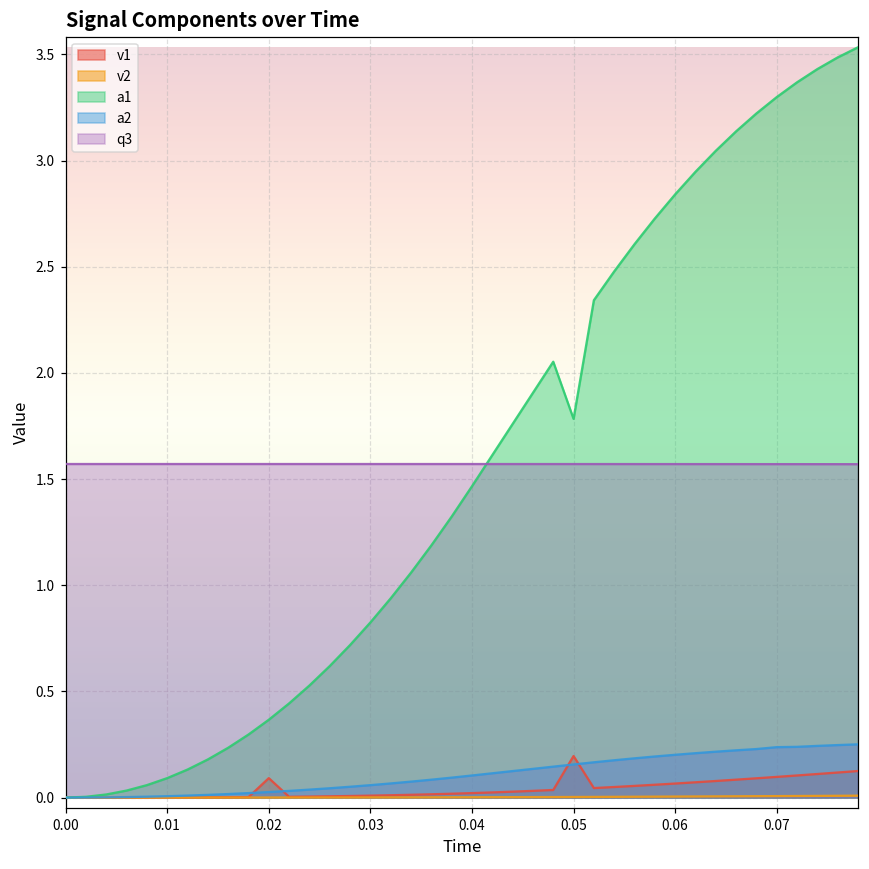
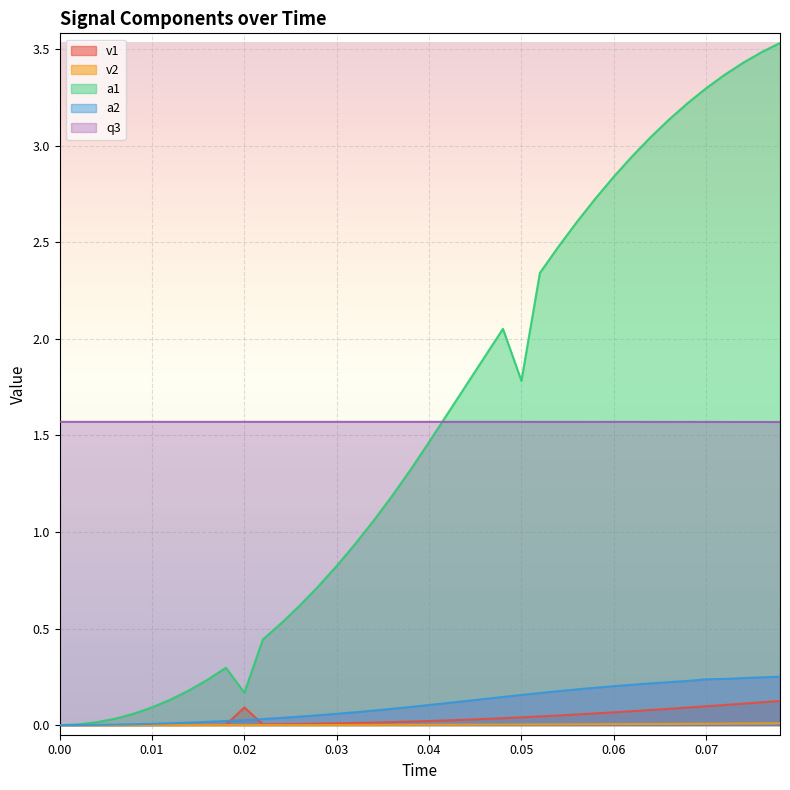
  {
    "v1": {
      "0.02": 0.09,
      "0.04": 0.02,
-     "0.05": 0.20,
+     "0.05": 0.04,
      "0.06": 0.07,
      "0.07": 0.10
    },
    "v2": {
      "0.02": 0.00,
      "0.04": 0.00,
      "0.05": 0.00,
      "0.06": 0.00,
      "0.07": 0.01
    },
    "a1": {
      "0.01": 0.09,
-     "0.02": 0.37,
+     "0.02": 0.17,
      "0.03": 0.82,
      "0.04": 1.47,
      "0.05": 1.78,
      "0.06": 2.84,
      "0.07": 3.30
    },
    "a2": {
      "0.02": 0.03,
      "0.03": 0.06,
      "0.04": 0.10,
      "0.05": 0.16,
      "0.06": 0.20,
      "0.07": 0.24
    },
    "q3": {
      "0.00": 1.57,
      "0.01": 1.57,
      "0.02": 1.57,
      "0.03": 1.57,
      "0.04": 1.57,
      "0.05": 1.57,
      "0.06": 1.57,
      "0.07": 1.57
    }
  }
